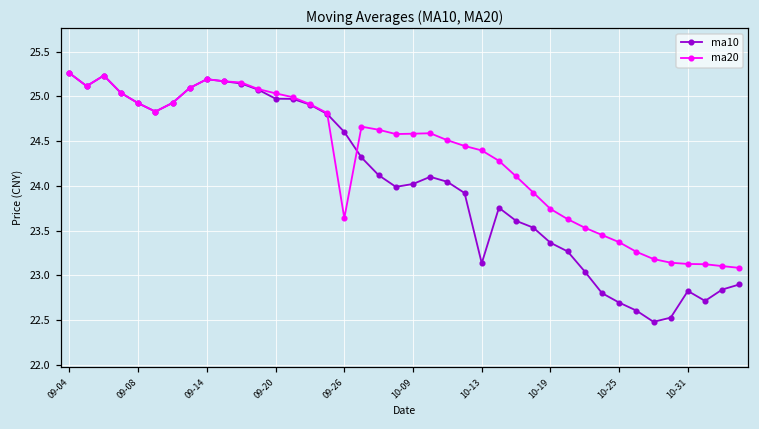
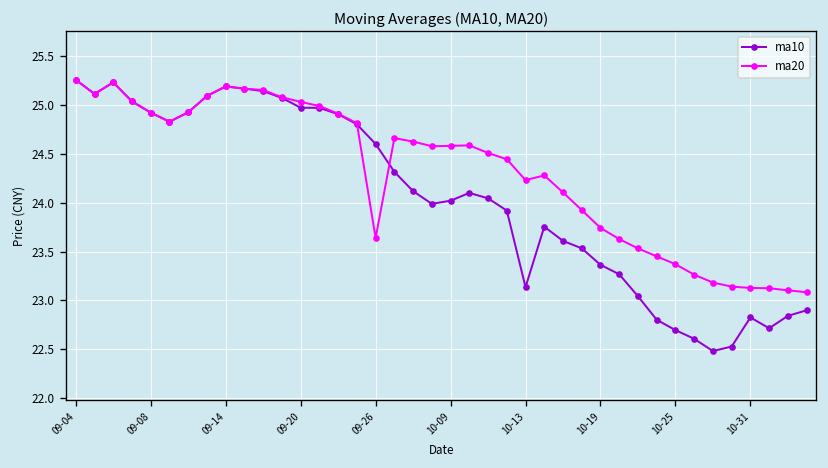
  {
    "ma10": {
      "09-20": 25.0,
      "09-26": 24.6,
      "10-09": 24.0,
      "10-13": 23.1,
      "10-19": 23.4,
      "10-25": 22.7,
      "10-31": 22.8
    },
    "ma20": {
      "09-20": 25.0,
      "09-26": 23.6,
      "10-09": 24.6,
-     "10-13": 24.4,
+     "10-13": 24.2,
      "10-19": 23.7,
      "10-25": 23.4,
      "10-31": 23.1
    }
  }
